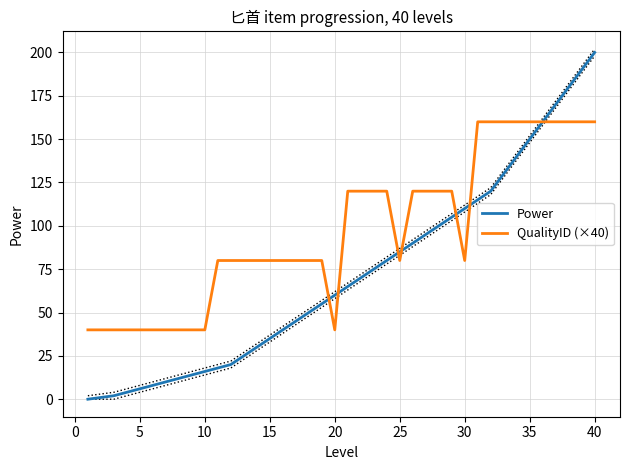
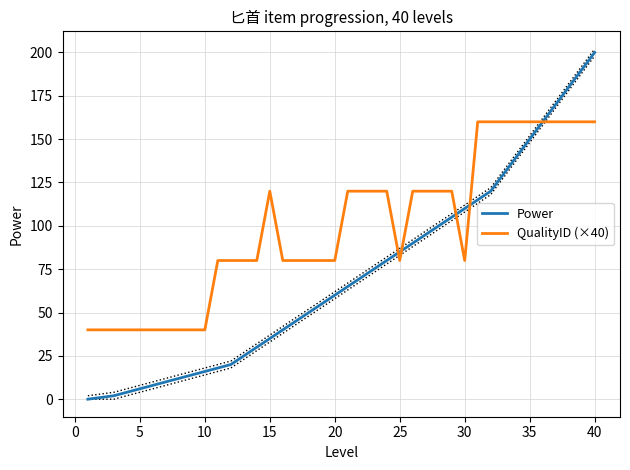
  {
    "Power": {
      "5": 6,
      "10": 16,
      "15": 35,
      "20": 60,
      "25": 85,
      "30": 110,
      "35": 150,
      "40": 200
    },
    "QualityID (×40)": {
      "5": 40,
      "10": 40,
-     "15": 80,
-     "20": 40,
+     "15": 120,
+     "20": 80,
      "25": 80,
      "30": 80,
      "35": 160,
      "40": 160
    }
  }
